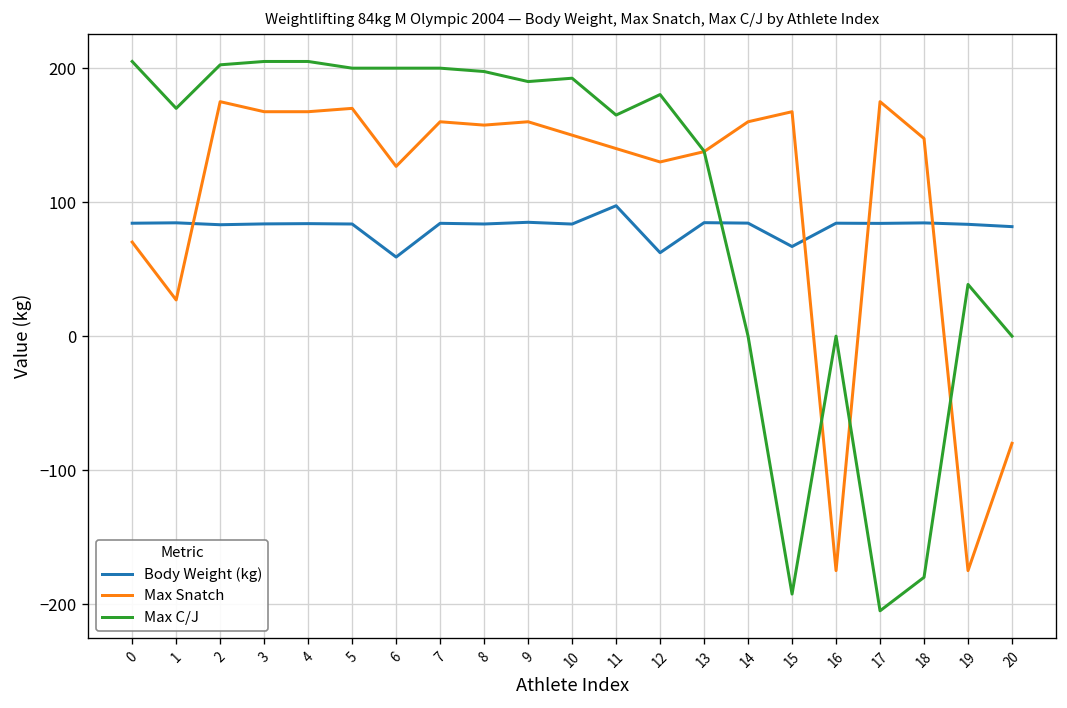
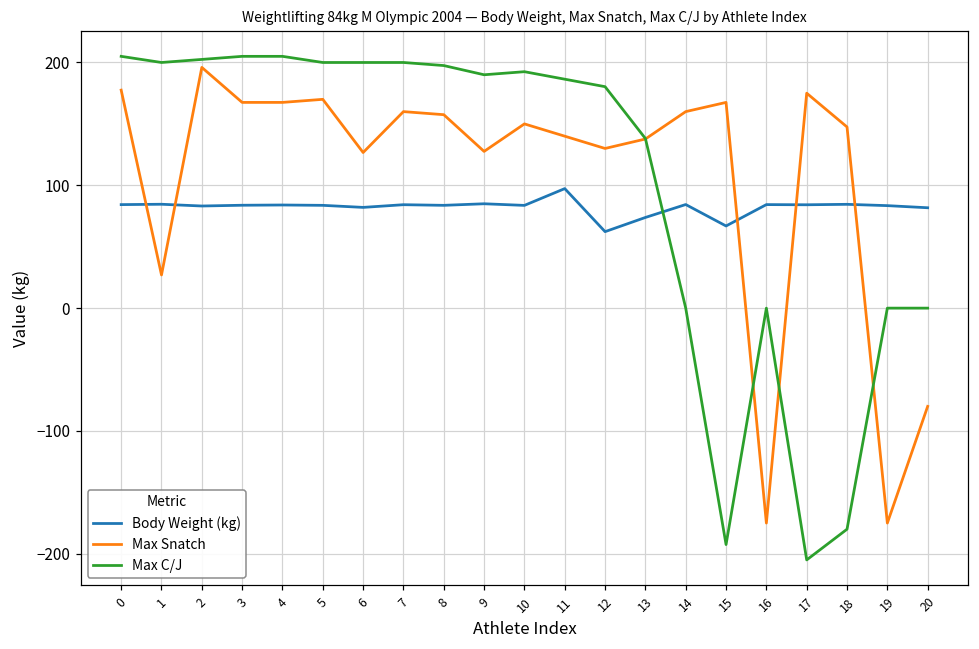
  {
    "Body Weight (kg)": {
      "0": 84,
      "1": 85,
      "2": 83,
      "3": 84,
      "4": 84,
      "5": 84,
-     "6": 59,
+     "6": 82,
      "7": 84,
      "8": 84,
      "9": 85,
      "10": 84,
      "11": 97,
      "12": 62,
-     "13": 85,
+     "13": 74,
      "14": 84,
      "15": 67,
      "16": 84,
      "17": 84,
      "18": 85,
      "19": 83,
      "20": 82
    },
    "Max Snatch": {
-     "0": 70,
+     "0": 178,
      "1": 27,
-     "2": 175,
+     "2": 196,
      "3": 168,
      "4": 168,
      "5": 170,
      "6": 127,
      "7": 160,
      "8": 158,
-     "9": 160,
+     "9": 128,
      "10": 150,
      "11": 140,
      "12": 130,
      "14": 160,
      "15": 168,
      "16": -175,
      "17": 175,
      "18": 148,
      "19": -175,
      "20": -80
    },
    "Max C/J": {
      "0": 205,
-     "1": 170,
+     "1": 200,
      "2": 203,
      "3": 205,
      "4": 205,
      "5": 200,
      "6": 200,
      "7": 200,
      "8": 198,
      "9": 190,
      "10": 193,
-     "11": 165,
+     "11": 186,
      "12": 180,
      "14": 0,
      "15": -193,
      "16": 0,
      "17": -205,
      "18": -180,
-     "19": 39,
+     "19": 0,
      "20": 0
    }
  }
